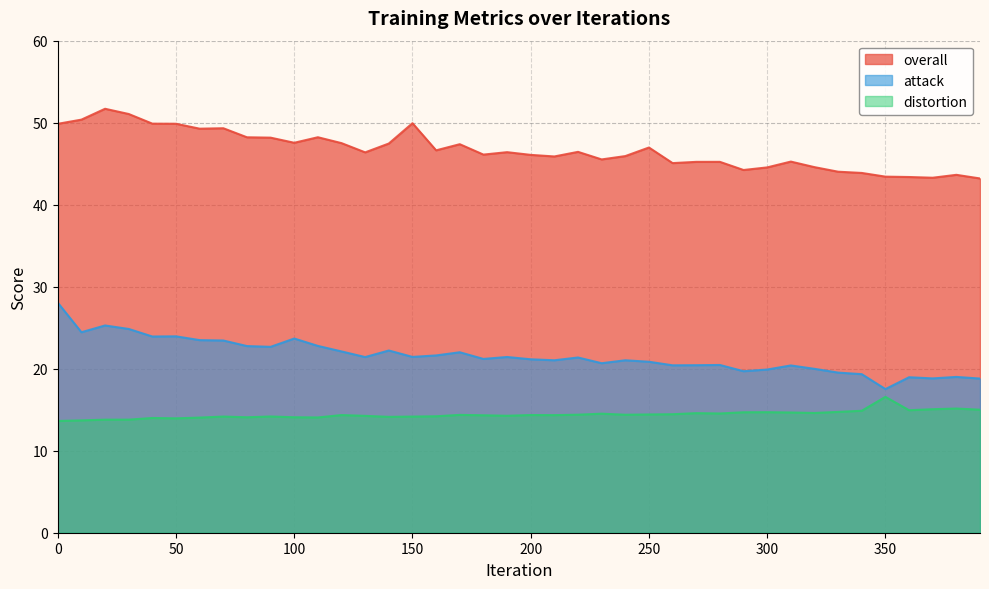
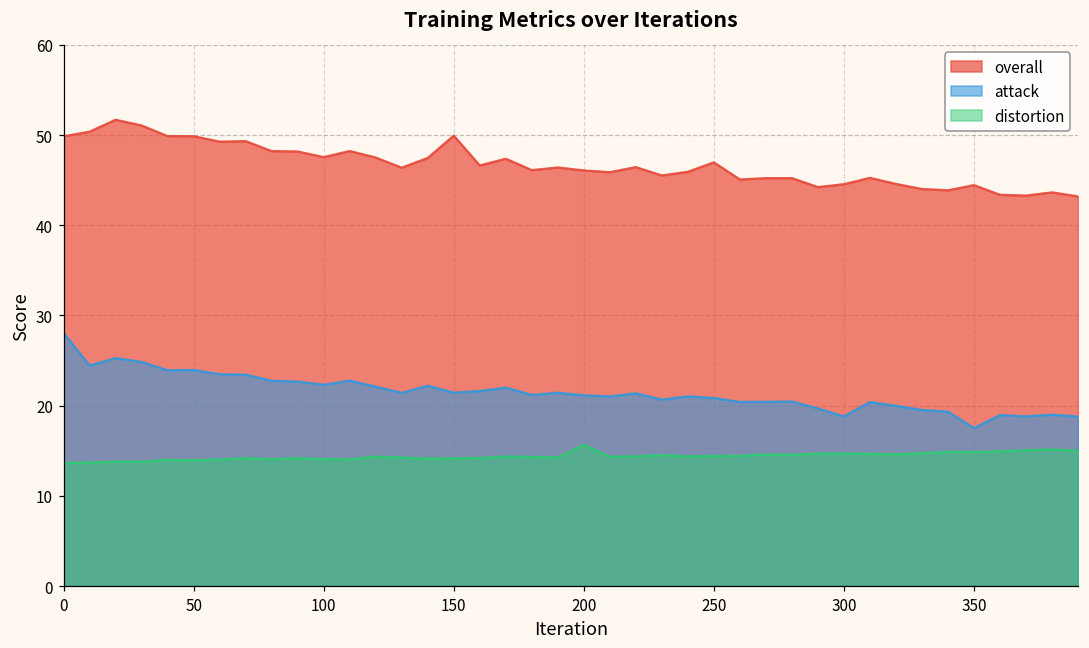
  {
    "overall": {
      "0": 50,
      "50": 50,
      "100": 48,
      "150": 50,
      "200": 46,
      "250": 47,
      "300": 45,
-     "350": 43
+     "350": 44
    },
    "attack": {
      "0": 28,
      "50": 24,
-     "100": 24,
+     "100": 22,
      "150": 21,
      "200": 21,
      "250": 21,
-     "300": 20,
+     "300": 19,
      "350": 18
    },
    "distortion": {
      "0": 14,
      "50": 14,
      "100": 14,
      "150": 14,
-     "200": 14,
+     "200": 16,
      "250": 14,
      "300": 15,
-     "350": 17
+     "350": 15
    }
  }
